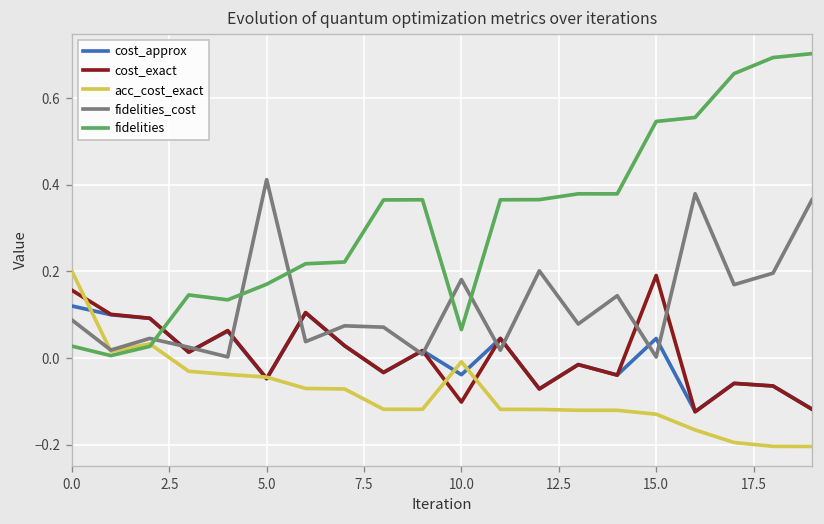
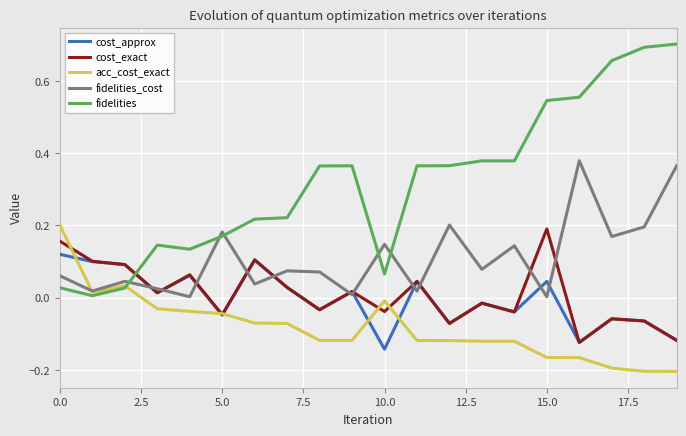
  {
    "cost_approx": {
      "0.0": 0.12,
-     "10.0": -0.04,
+     "10.0": -0.14,
      "15.0": 0.05
    },
    "cost_exact": {
      "0.0": 0.16,
-     "10.0": -0.10,
+     "10.0": -0.04,
      "15.0": 0.19
    },
    "acc_cost_exact": {
      "0.0": 0.20,
      "10.0": -0.01,
-     "15.0": -0.13
+     "15.0": -0.17
    },
    "fidelities_cost": {
-     "0.0": 0.09,
-     "5.0": 0.41,
-     "10.0": 0.18,
+     "0.0": 0.06,
+     "5.0": 0.18,
+     "10.0": 0.15,
      "15.0": 0.00
    },
    "fidelities": {
      "0.0": 0.03,
      "5.0": 0.17,
      "10.0": 0.07,
      "15.0": 0.55
    }
  }
